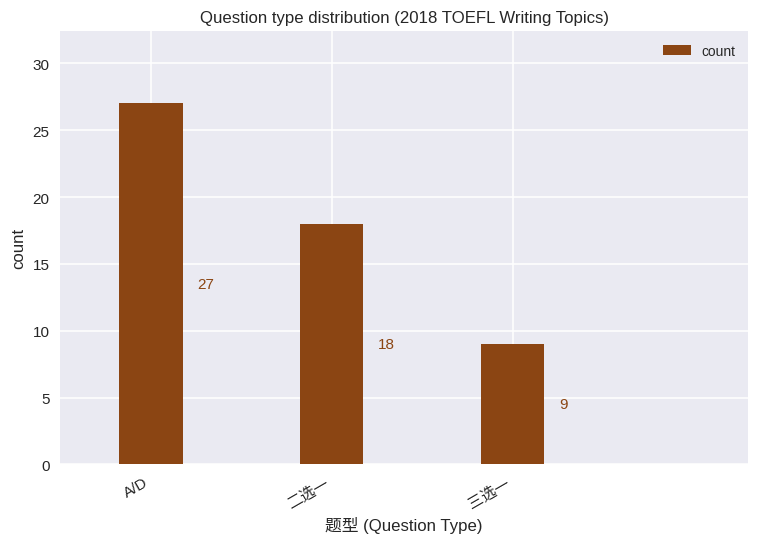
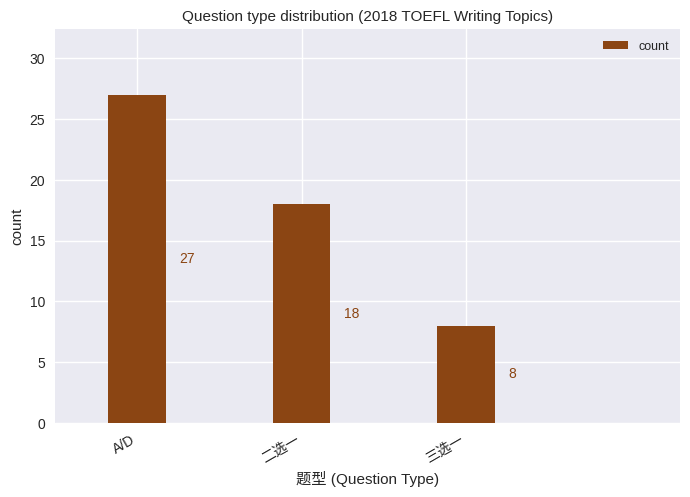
  {
-   "三选一": 9
+   "三选一": 8
  }
